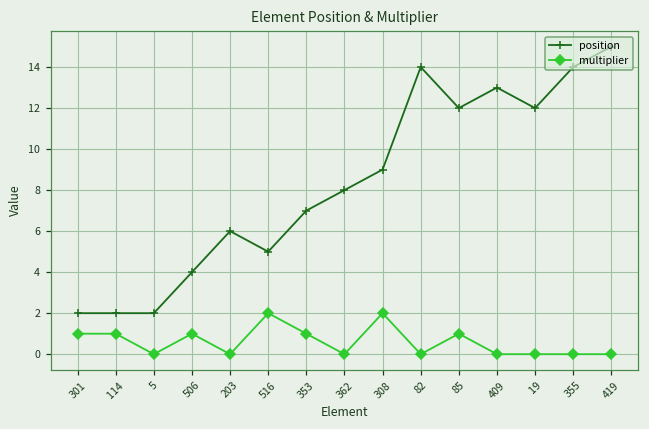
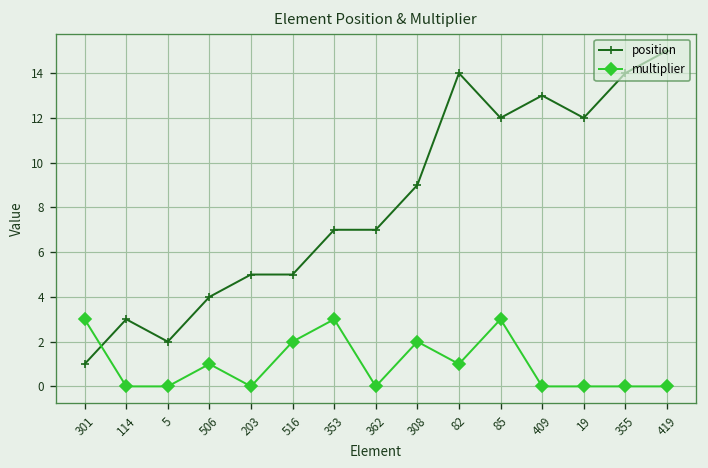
  {
    "position": {
-     "301": 2,
-     "114": 2,
+     "301": 1,
+     "114": 3,
      "5": 2,
      "506": 4,
-     "203": 6,
+     "203": 5,
      "516": 5,
      "353": 7,
-     "362": 8,
+     "362": 7,
      "308": 9,
      "82": 14,
      "85": 12,
      "409": 13,
      "19": 12
    },
    "multiplier": {
-     "301": 1,
-     "114": 1,
+     "301": 3,
+     "114": 0,
      "5": 0,
      "506": 1,
      "203": 0,
      "516": 2,
-     "353": 1,
+     "353": 3,
      "362": 0,
      "308": 2,
-     "82": 0,
-     "85": 1,
+     "82": 1,
+     "85": 3,
      "409": 0,
      "19": 0,
      "355": 0,
      "419": 0
    }
  }
